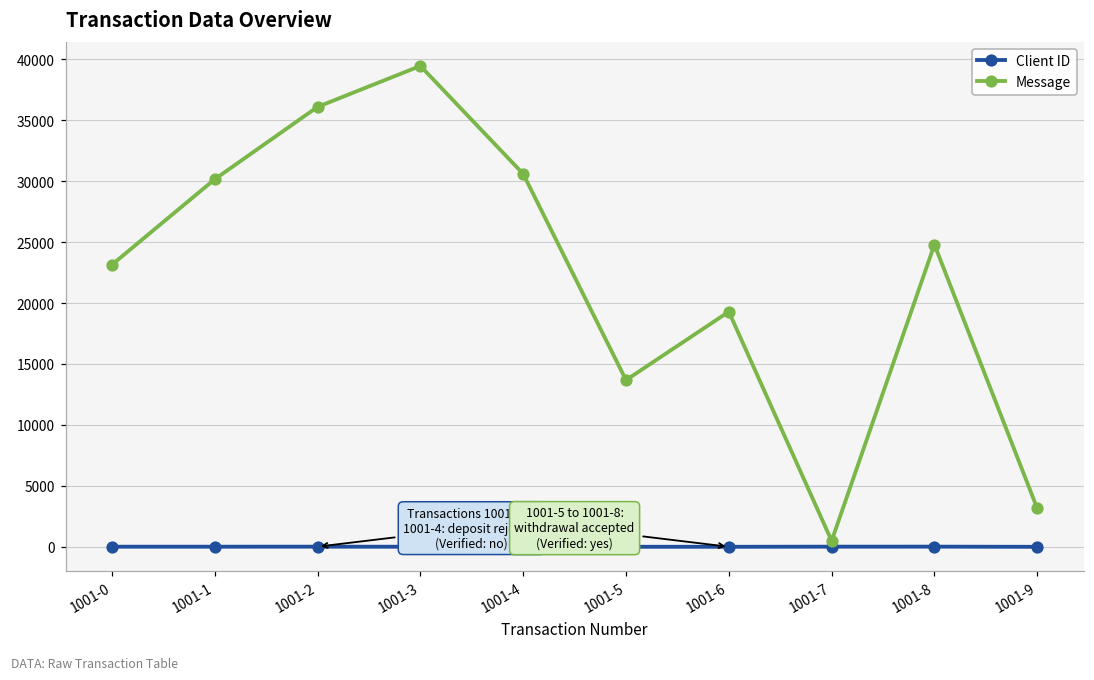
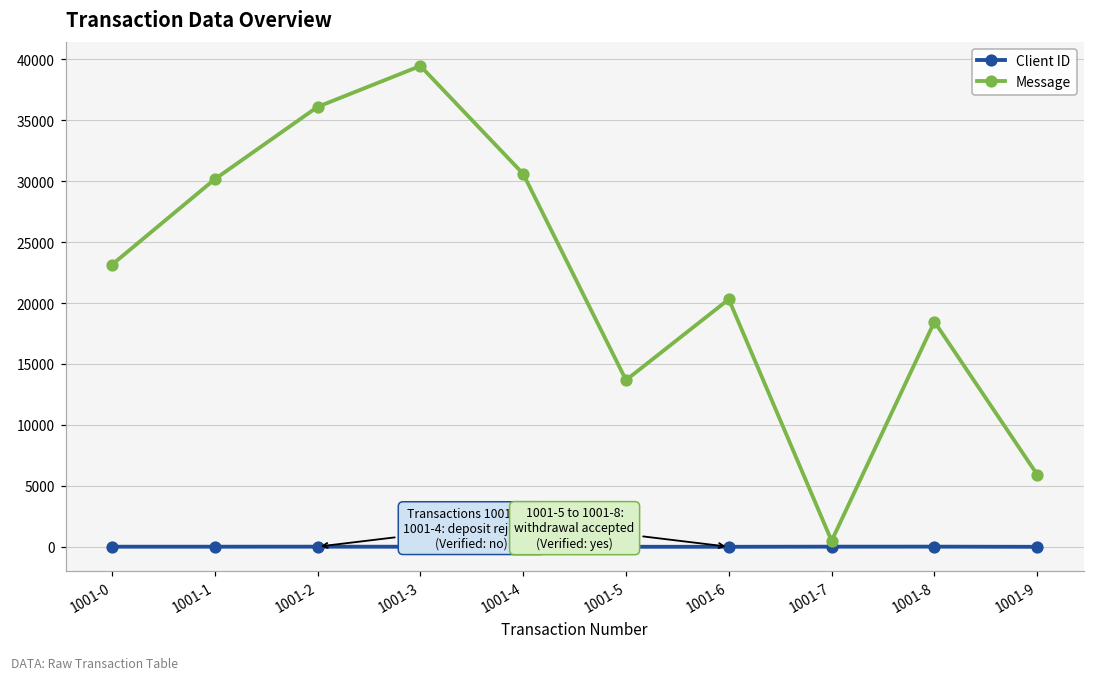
  {
    "Client ID": {
      "1001-0": 0,
      "1001-1": 0,
      "1001-2": 0,
      "1001-6": 0,
      "1001-7": 0,
      "1001-8": 0,
      "1001-9": 0
    },
    "Message": {
      "1001-0": 23200,
      "1001-1": 30200,
      "1001-2": 36100,
      "1001-3": 39500,
      "1001-4": 30600,
      "1001-5": 13700,
-     "1001-6": 19300,
+     "1001-6": 20300,
      "1001-7": 500,
-     "1001-8": 24800,
-     "1001-9": 3200
+     "1001-8": 18500,
+     "1001-9": 5900
    }
  }
